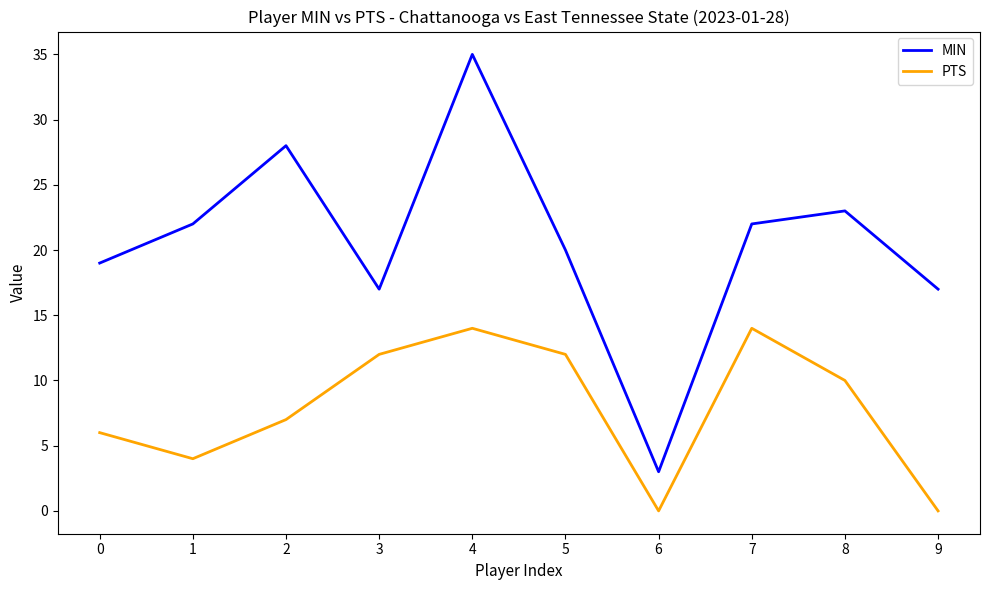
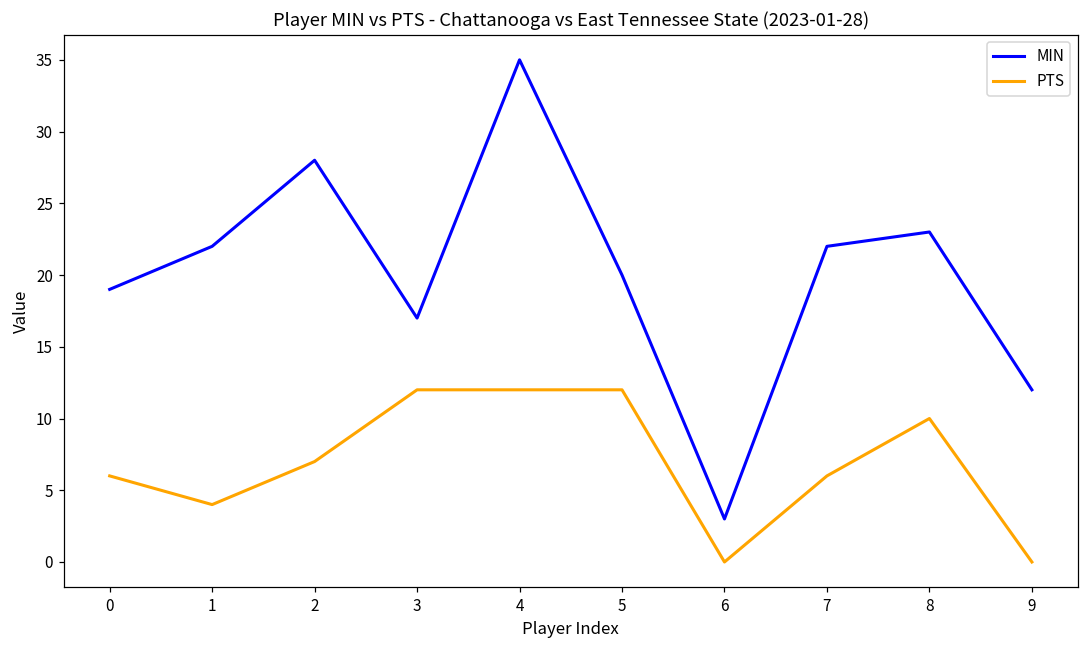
  {
    "MIN": {
      "0": 19,
      "1": 22,
      "2": 28,
      "3": 17,
      "4": 35,
      "5": 20,
      "6": 3,
      "7": 22,
      "8": 23,
-     "9": 17
+     "9": 12
    },
    "PTS": {
      "0": 6,
      "1": 4,
      "2": 7,
      "3": 12,
-     "4": 14,
+     "4": 12,
      "5": 12,
      "6": 0,
-     "7": 14,
+     "7": 6,
      "8": 10,
      "9": 0
    }
  }
